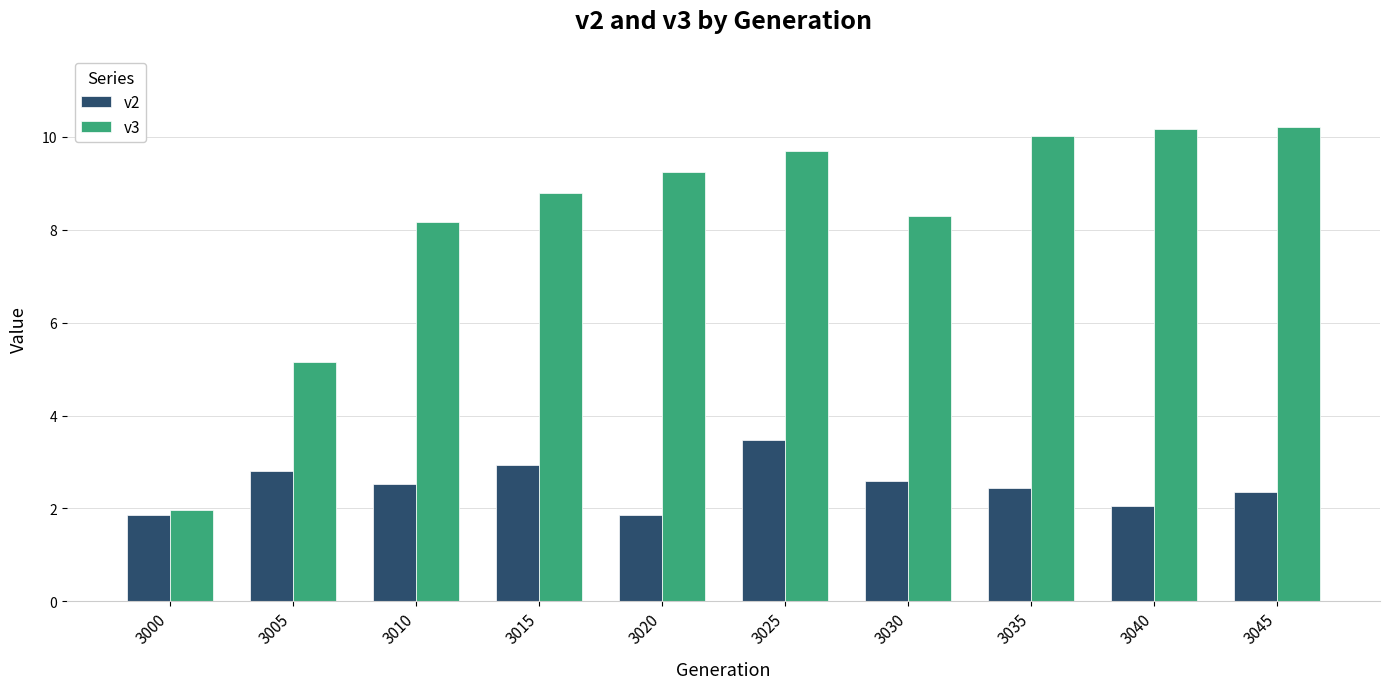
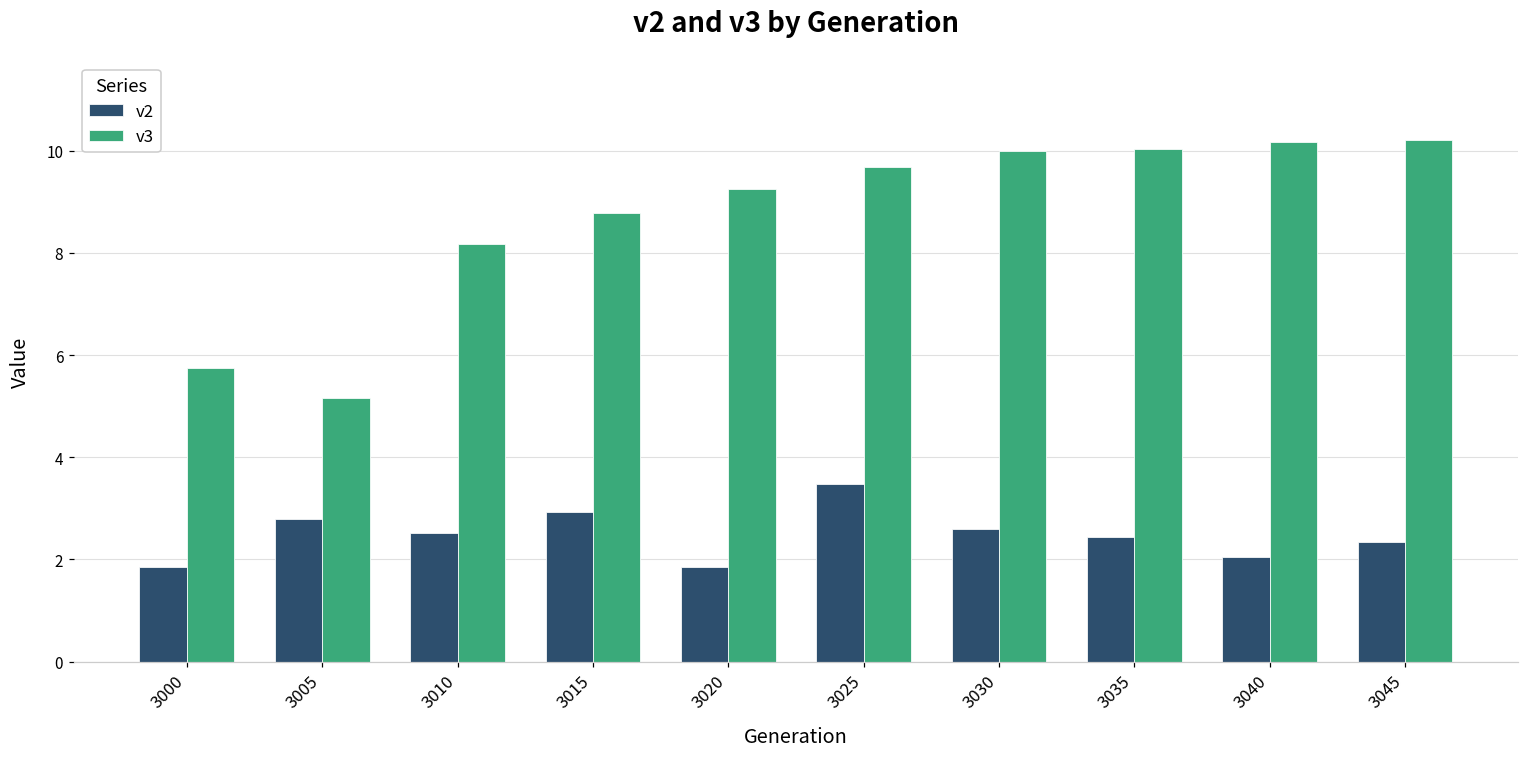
  {
    "v2": {
      "3000": 1.9,
      "3005": 2.8,
      "3010": 2.5,
      "3015": 2.9,
      "3020": 1.9,
      "3025": 3.5,
      "3030": 2.6,
      "3035": 2.4,
      "3040": 2.1,
      "3045": 2.3
    },
    "v3": {
-     "3000": 2.0,
+     "3000": 5.8,
      "3005": 5.2,
      "3010": 8.2,
      "3015": 8.8,
      "3020": 9.3,
      "3025": 9.7,
-     "3030": 8.3,
+     "3030": 10.0,
      "3035": 10.0,
      "3040": 10.2,
      "3045": 10.2
    }
  }
